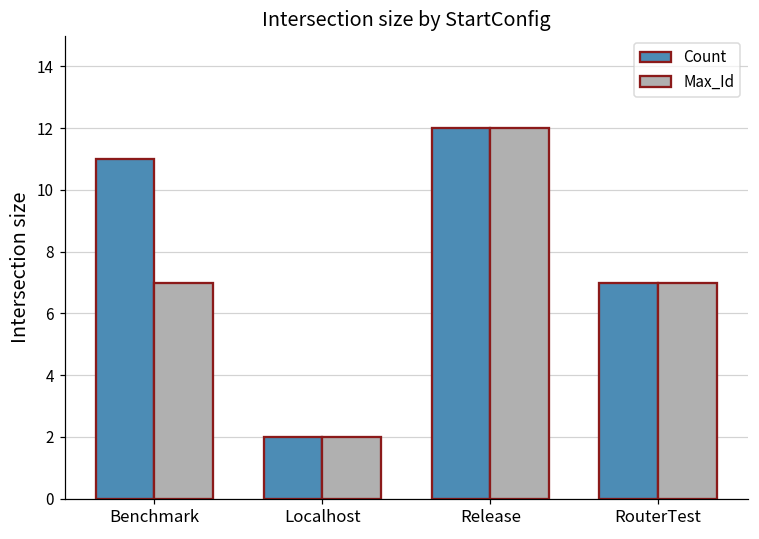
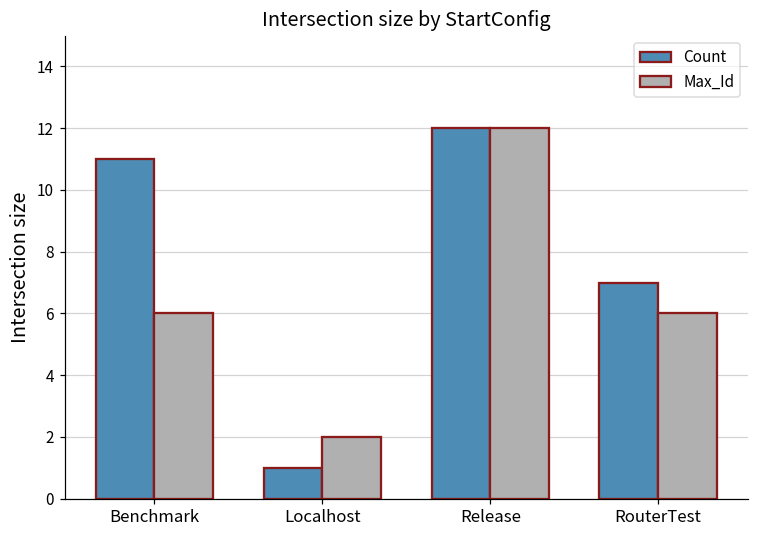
  {
    "Count": {
      "Benchmark": 11,
-     "Localhost": 2,
+     "Localhost": 1,
      "Release": 12,
      "RouterTest": 7
    },
    "Max_Id": {
-     "Benchmark": 7,
+     "Benchmark": 6,
      "Localhost": 2,
      "Release": 12,
-     "RouterTest": 7
+     "RouterTest": 6
    }
  }
